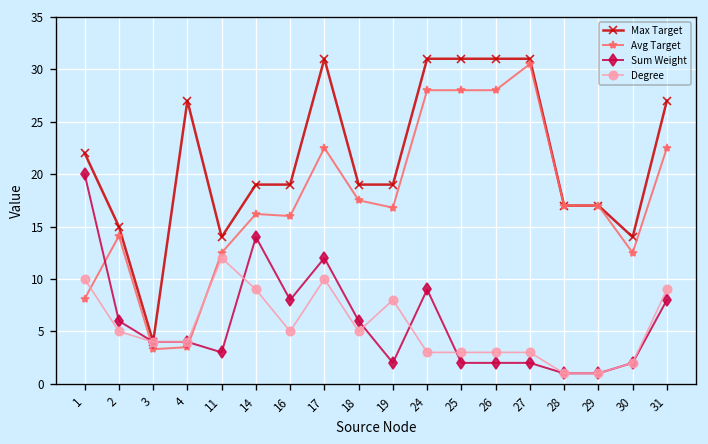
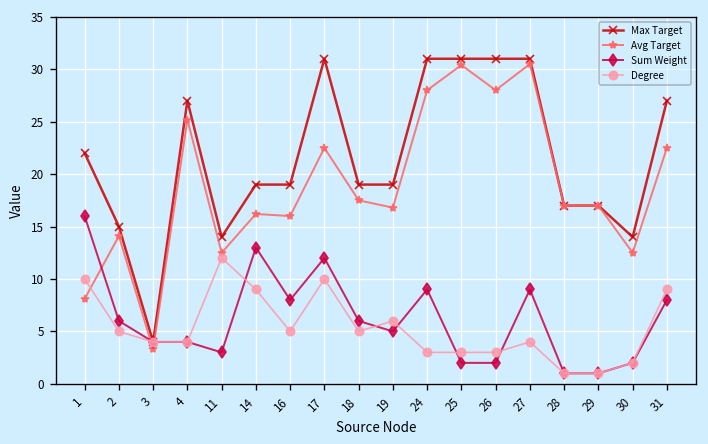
  {
    "Max Target": {
      "1": 22,
      "2": 15,
      "4": 27,
      "11": 14,
      "14": 19,
      "16": 19,
      "17": 31,
      "18": 19,
      "19": 19,
      "24": 31,
      "25": 31,
      "26": 31,
      "27": 31,
      "30": 14,
      "31": 27
    },
    "Avg Target": {
      "1": 8,
      "2": 14,
      "3": 3,
-     "4": 4,
+     "4": 25,
      "11": 13,
      "14": 16,
      "16": 16,
      "17": 23,
      "18": 18,
      "19": 17,
      "24": 28,
-     "25": 28,
+     "25": 30,
      "26": 28,
      "27": 31,
      "30": 13,
      "31": 23
    },
    "Sum Weight": {
-     "1": 20,
+     "1": 16,
      "2": 6,
      "11": 3,
-     "14": 14,
+     "14": 13,
      "16": 8,
      "17": 12,
      "18": 6,
-     "19": 2,
+     "19": 5,
      "24": 9,
      "25": 2,
      "26": 2,
-     "27": 2,
+     "27": 9,
      "31": 8
    },
    "Degree": {
      "1": 10,
      "2": 5,
      "11": 12,
      "14": 9,
      "16": 5,
      "17": 10,
      "18": 5,
-     "19": 8,
+     "19": 6,
      "24": 3,
      "25": 3,
      "26": 3,
-     "27": 3,
+     "27": 4,
      "31": 9
    }
  }
